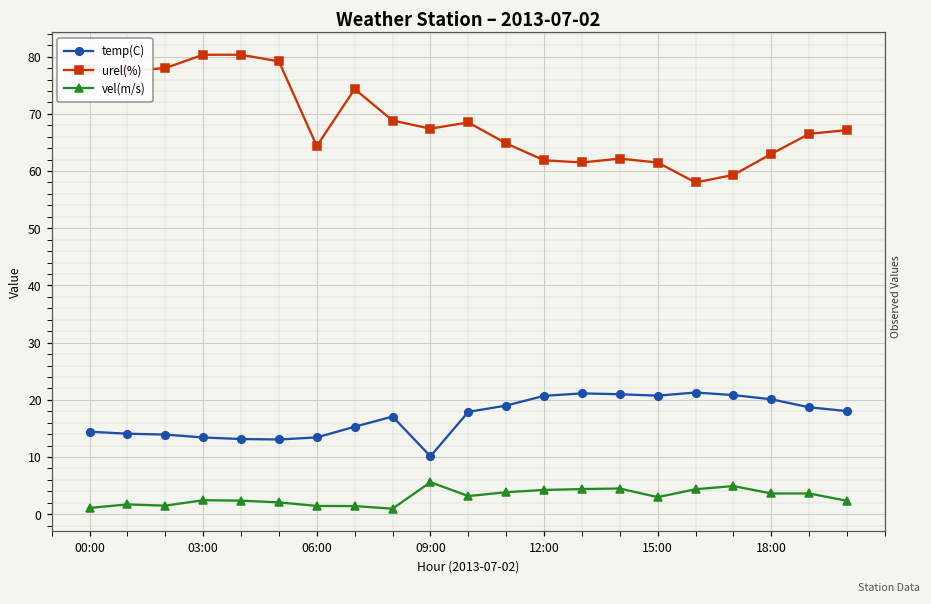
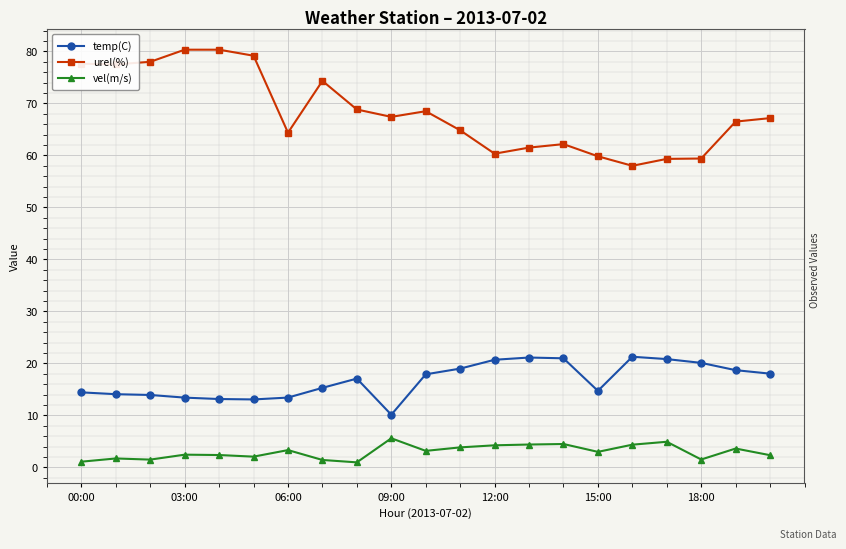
  {
    "temp(C)": {
      "00:00": 14,
      "03:00": 13,
      "06:00": 13,
      "09:00": 10,
      "12:00": 21,
-     "15:00": 21,
+     "15:00": 15,
      "18:00": 20
    },
    "urel(%)": {
      "03:00": 80,
      "06:00": 64,
      "09:00": 67,
-     "12:00": 62,
-     "15:00": 61,
-     "18:00": 63
+     "12:00": 60,
+     "15:00": 60,
+     "18:00": 59
    },
    "vel(m/s)": {
      "00:00": 1,
      "03:00": 2,
-     "06:00": 1,
+     "06:00": 3,
      "09:00": 6,
      "12:00": 4,
      "15:00": 3,
-     "18:00": 4
+     "18:00": 2
    }
  }
